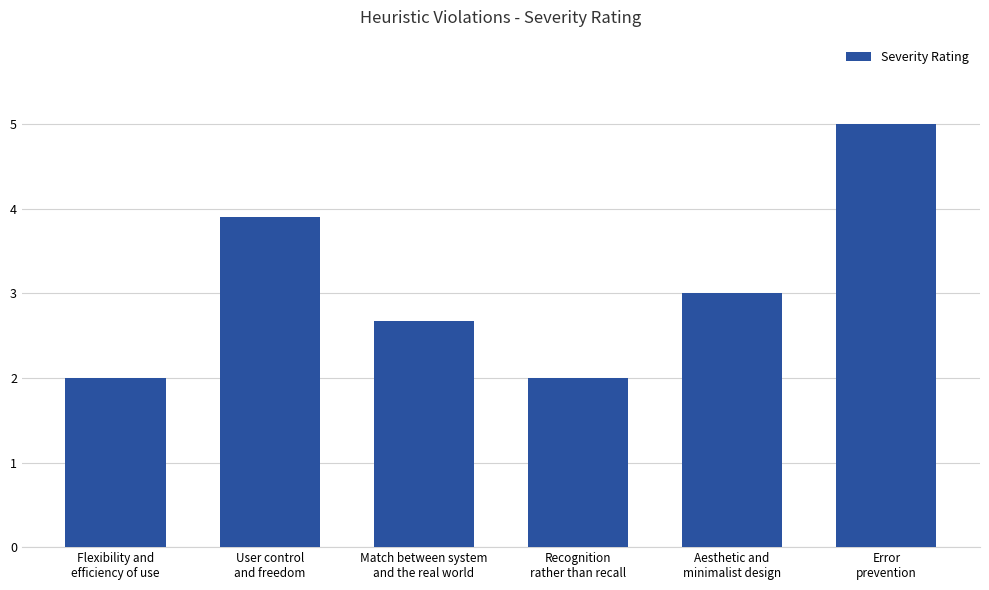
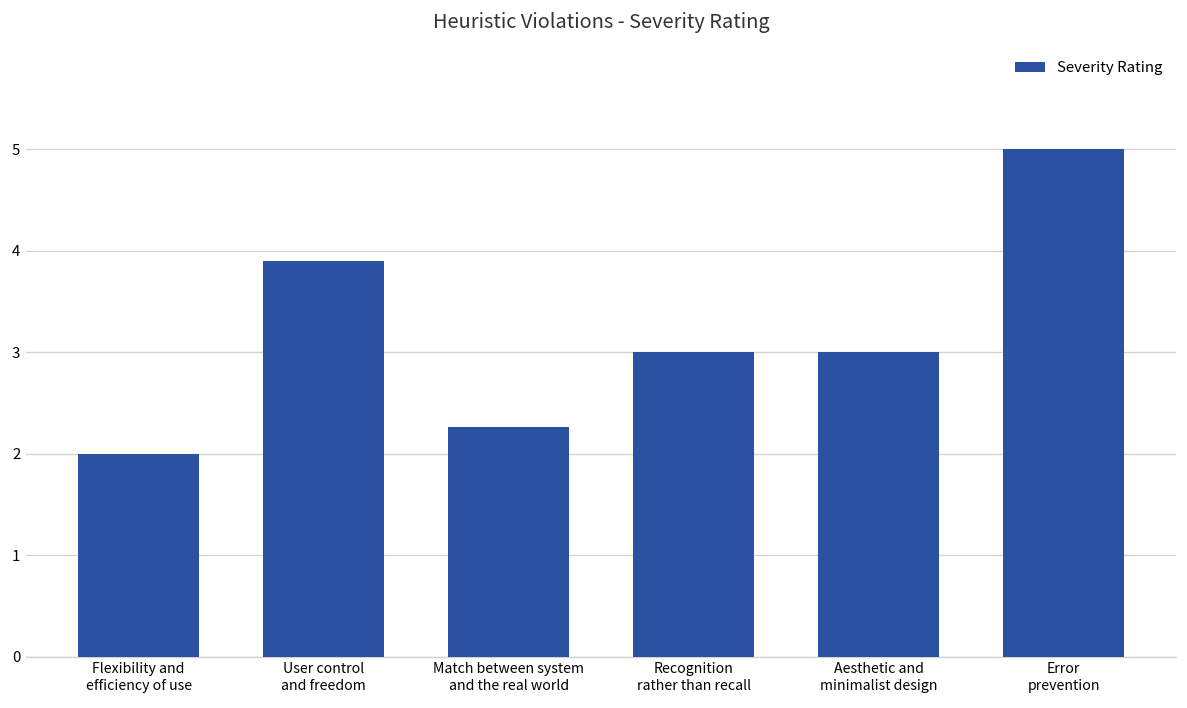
  {
    "Flexibility and efficiency of use": 2.0,
    "User control and freedom": 3.9,
-   "Match between system and the real world": 2.7,
-   "Recognition rather than recall": 2,
+   "Match between system and the real world": 2.3,
+   "Recognition rather than recall": 3,
    "Aesthetic and minimalist design": 3.0,
    "Error prevention": 5.0
  }
